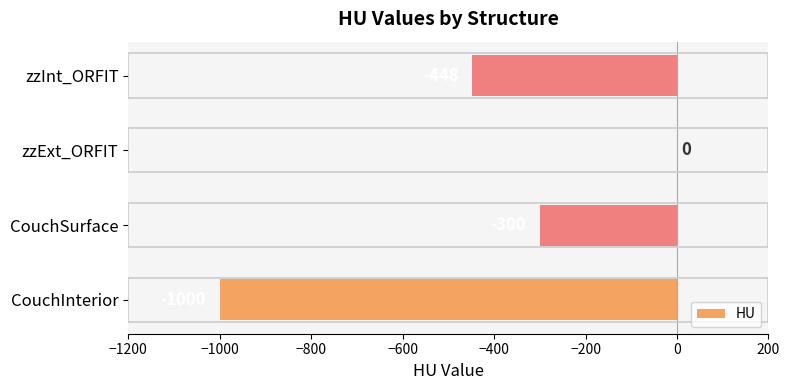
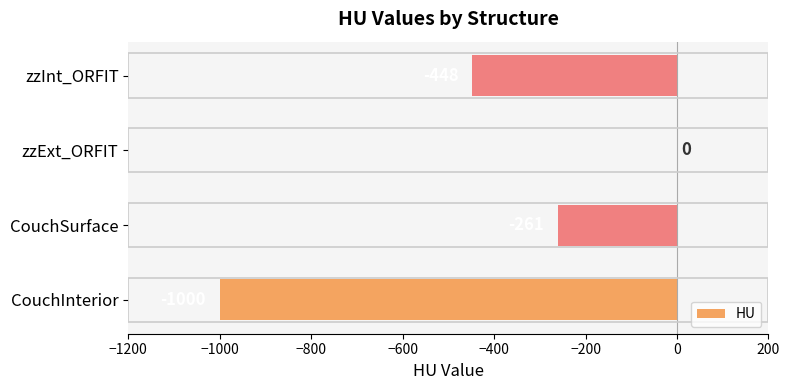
  {
    "zzInt_ORFIT": -450,
-   "CouchSurface": -300,
+   "CouchSurface": -260,
    "CouchInterior": -1000
  }
